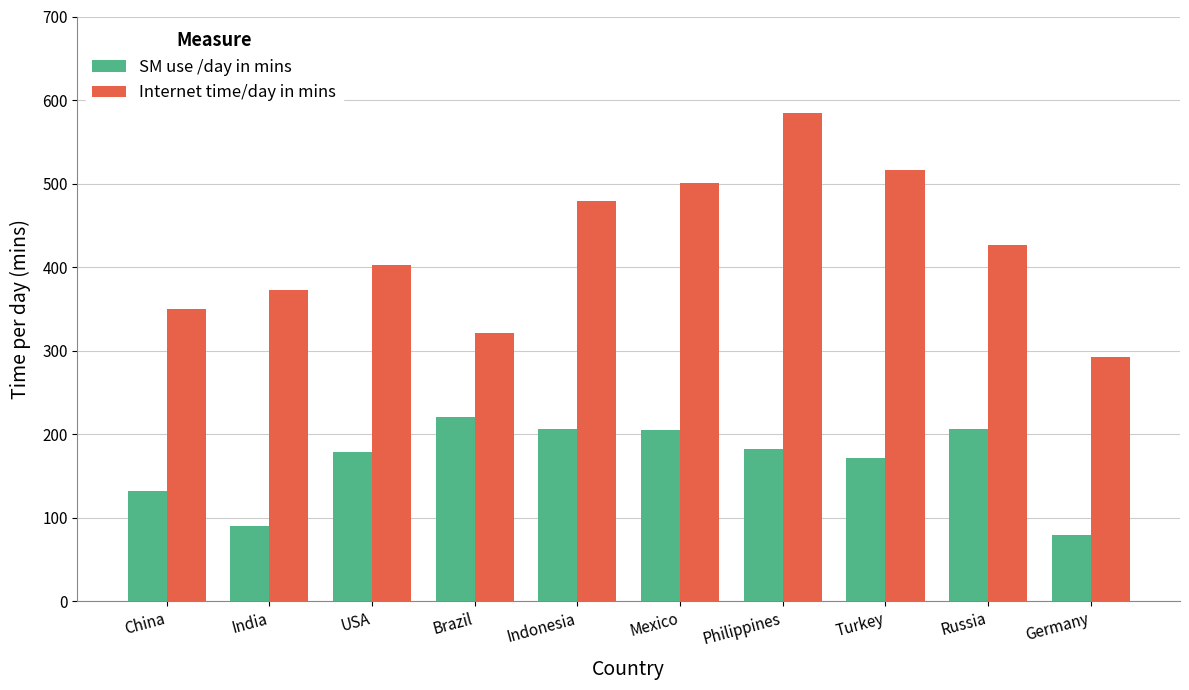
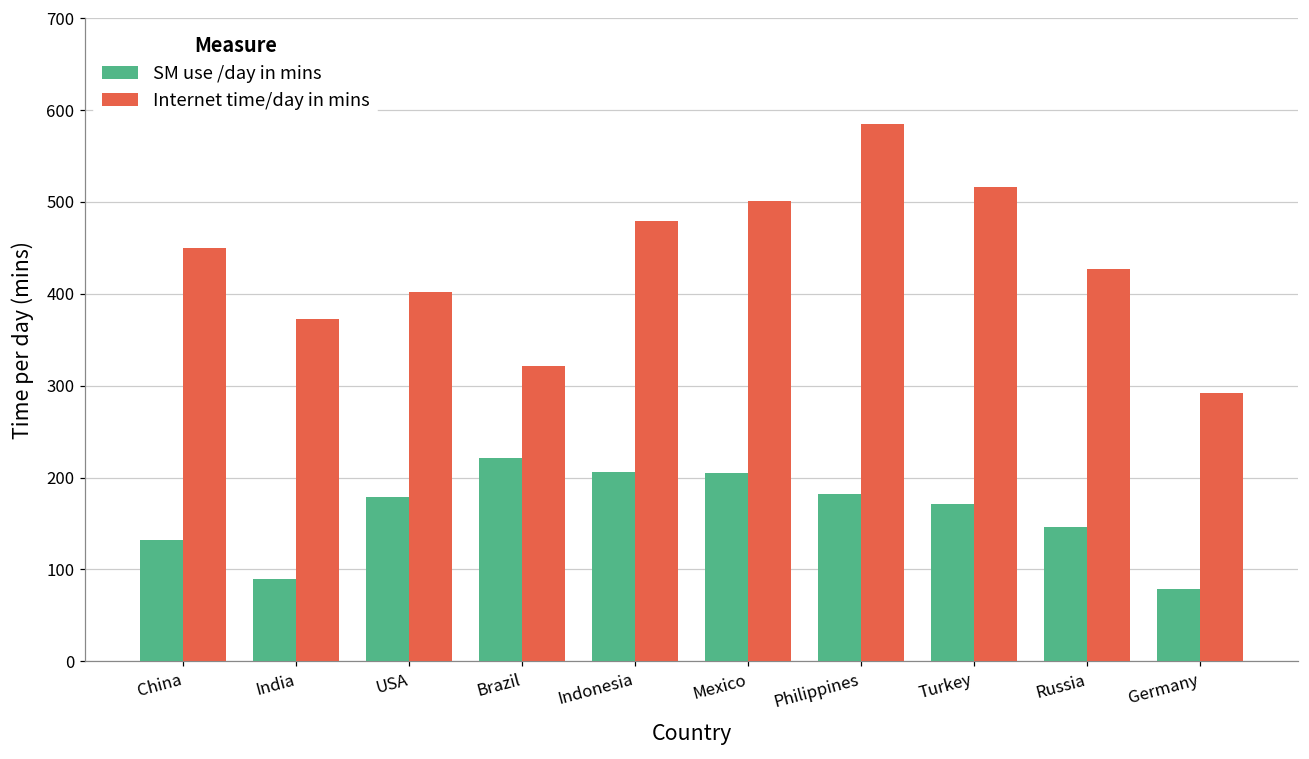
  {
    "SM use /day in mins": {
      "China": 130,
      "India": 90,
      "USA": 180,
      "Brazil": 220,
      "Indonesia": 210,
      "Mexico": 210,
      "Philippines": 180,
      "Turkey": 170,
-     "Russia": 210,
+     "Russia": 150,
      "Germany": 80
    },
    "Internet time/day in mins": {
-     "China": 350,
+     "China": 450,
      "India": 370,
      "USA": 400,
      "Brazil": 320,
      "Indonesia": 480,
      "Mexico": 500,
      "Philippines": 590,
      "Turkey": 520,
      "Russia": 430,
      "Germany": 290
    }
  }
